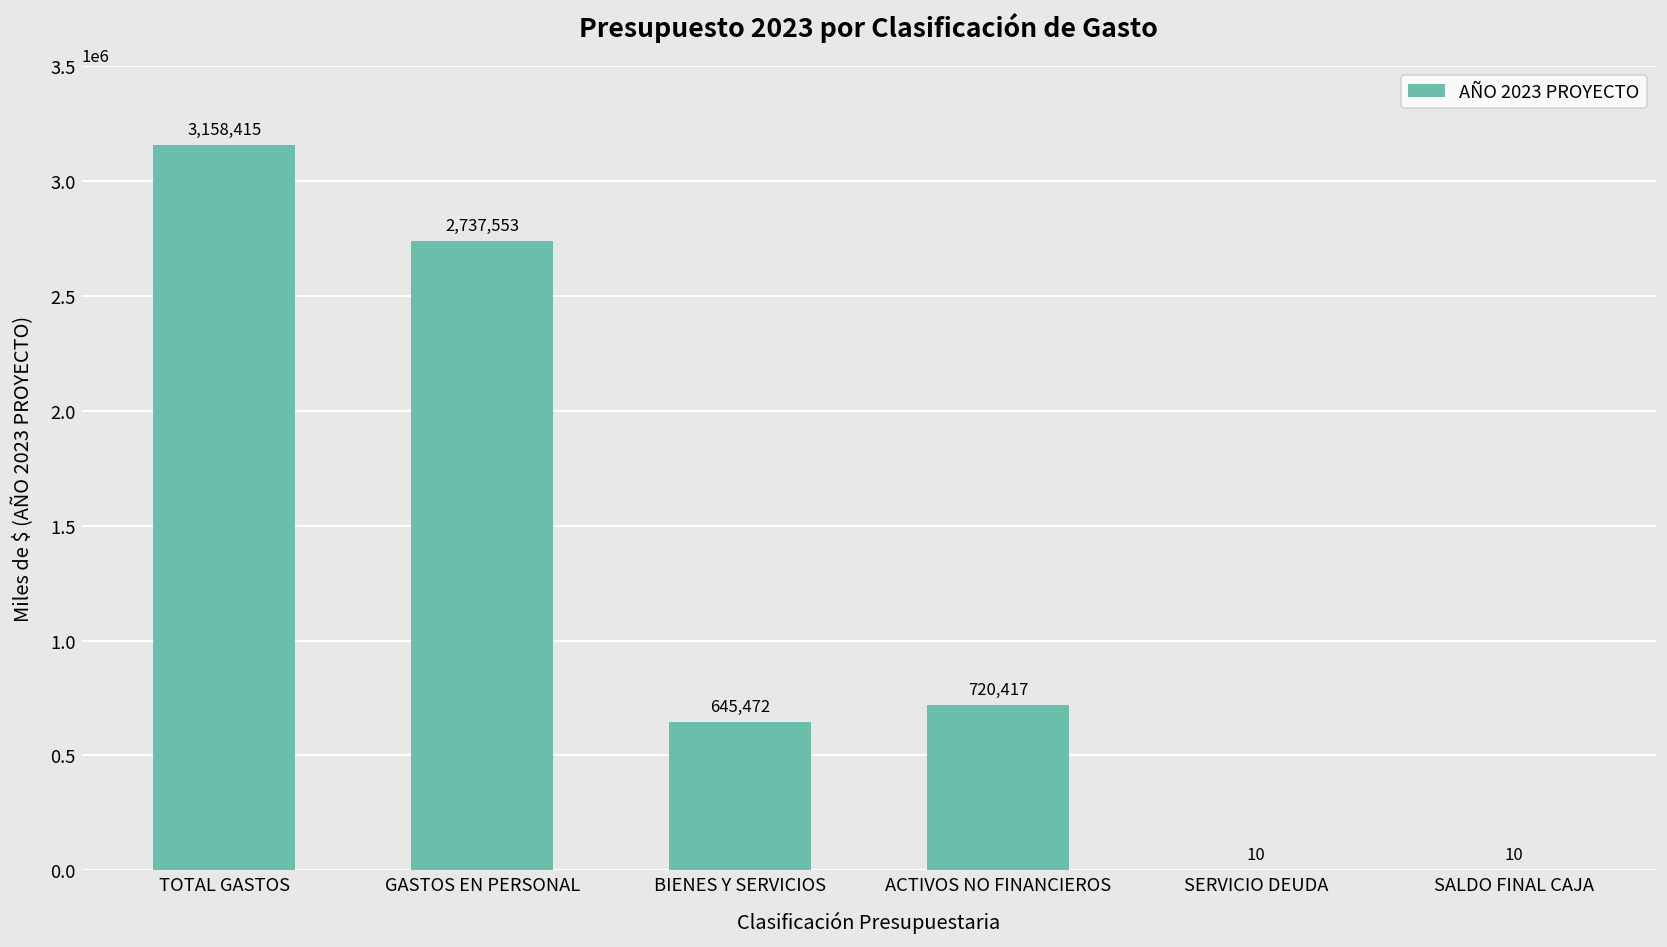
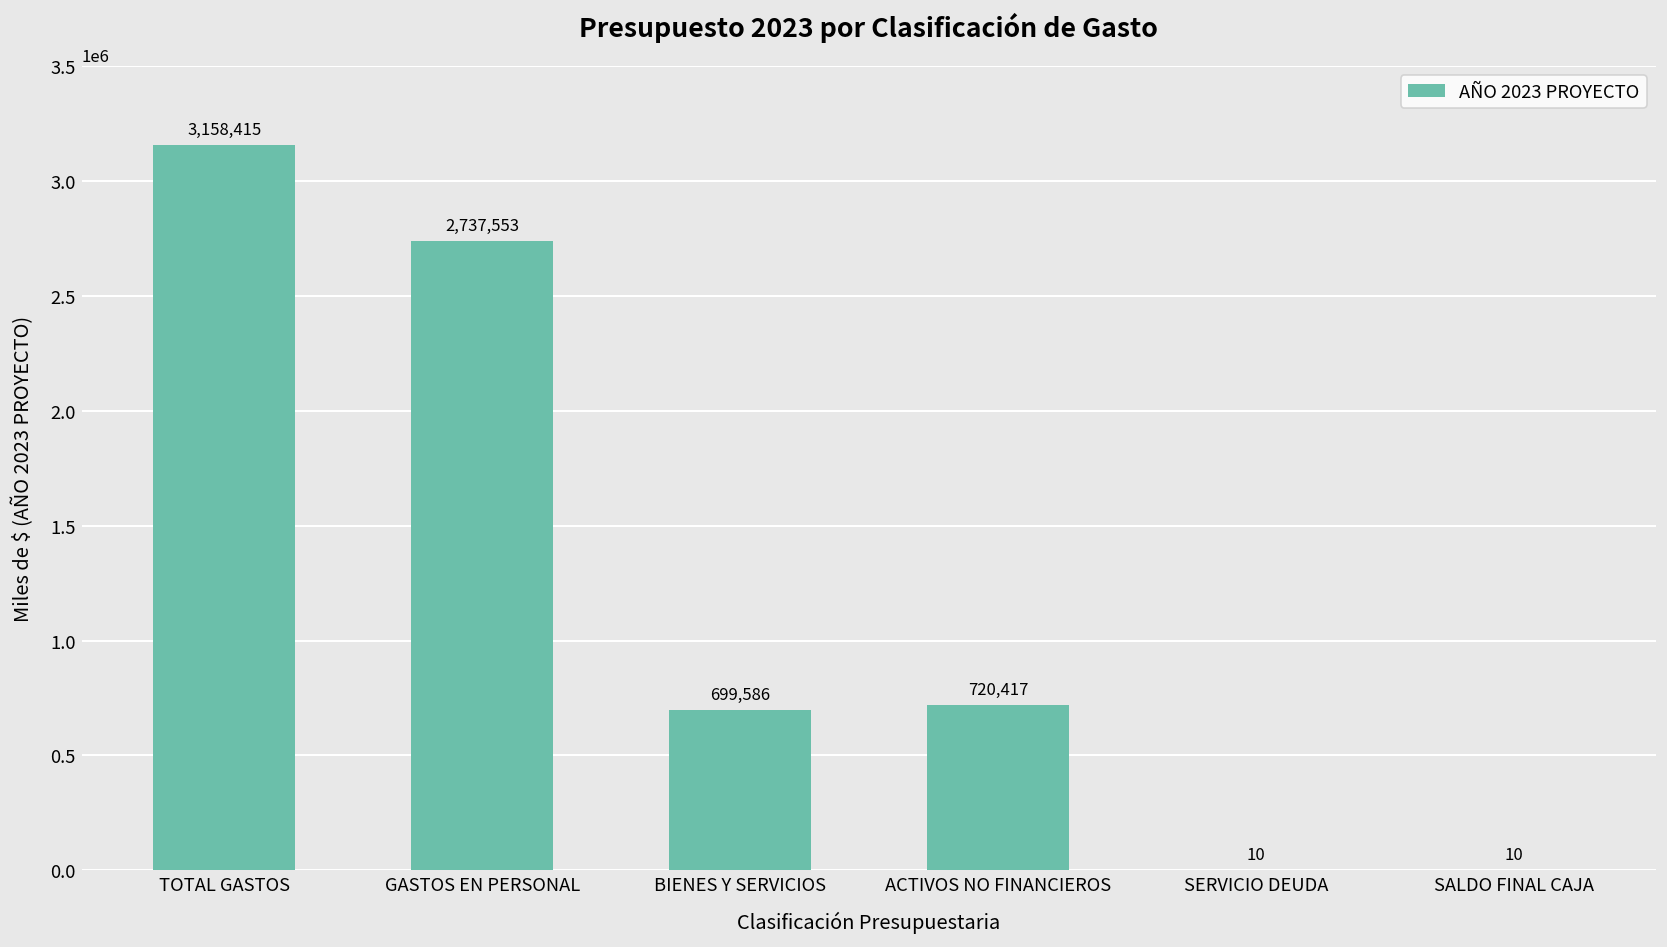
  {
    "TOTAL GASTOS": "3,158,415",
    "GASTOS EN PERSONAL": "2,737,553",
-   "BIENES Y SERVICIOS": "645,472",
+   "BIENES Y SERVICIOS": "699,586",
    "ACTIVOS NO FINANCIEROS": "720,417",
    "SERVICIO DEUDA": "10",
    "SALDO FINAL CAJA": "10"
  }
